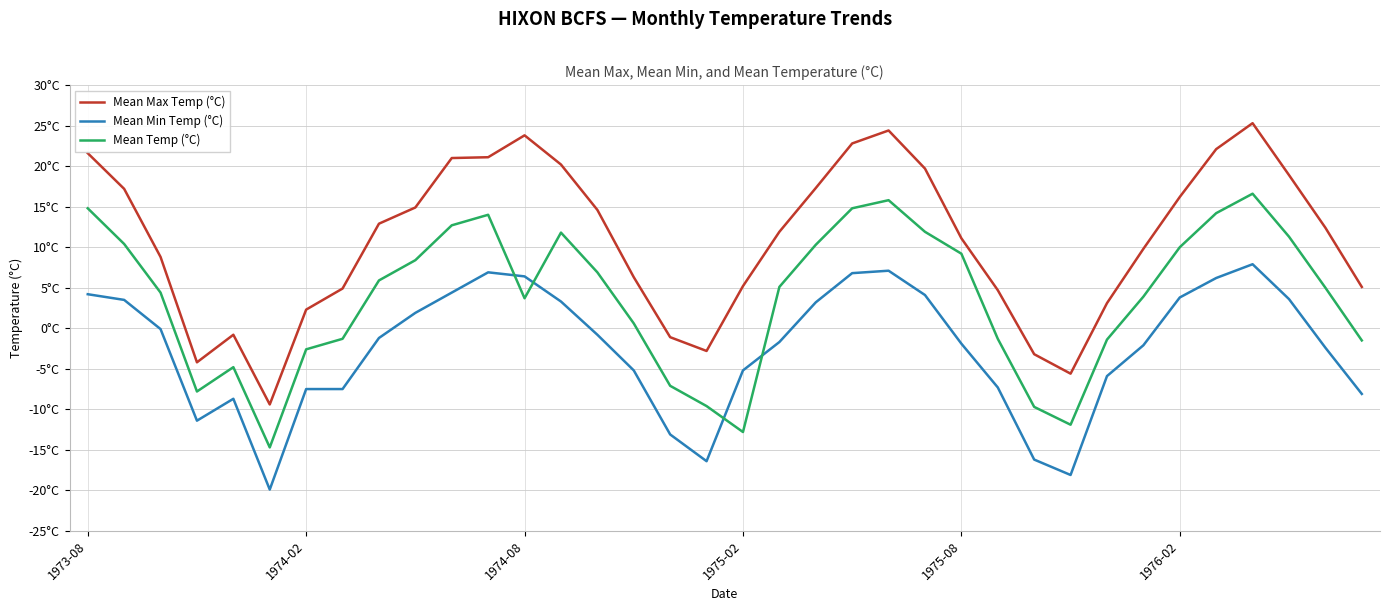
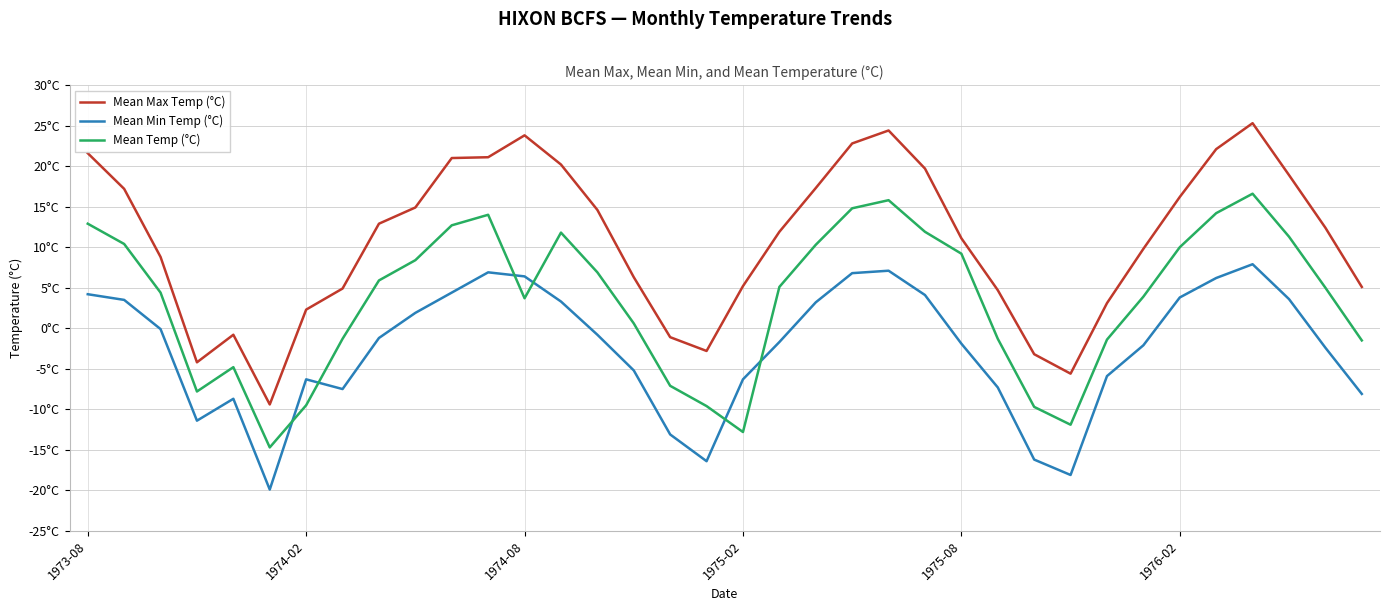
  {
    "Mean Max Temp (°C)": {
      "1973-08": "22°C",
      "1974-02": "2°C",
      "1974-08": "24°C",
      "1975-02": "5°C",
      "1975-08": "11°C",
      "1976-02": "16°C"
    },
    "Mean Min Temp (°C)": {
      "1973-08": "4°C",
-     "1974-02": "-8°C",
+     "1974-02": "-6°C",
      "1974-08": "6°C",
-     "1975-02": "-5°C",
+     "1975-02": "-6°C",
      "1975-08": "-2°C",
      "1976-02": "4°C"
    },
    "Mean Temp (°C)": {
-     "1973-08": "15°C",
-     "1974-02": "-3°C",
+     "1973-08": "13°C",
+     "1974-02": "-10°C",
      "1974-08": "4°C",
      "1975-02": "-13°C",
      "1975-08": "9°C",
      "1976-02": "10°C"
    }
  }
